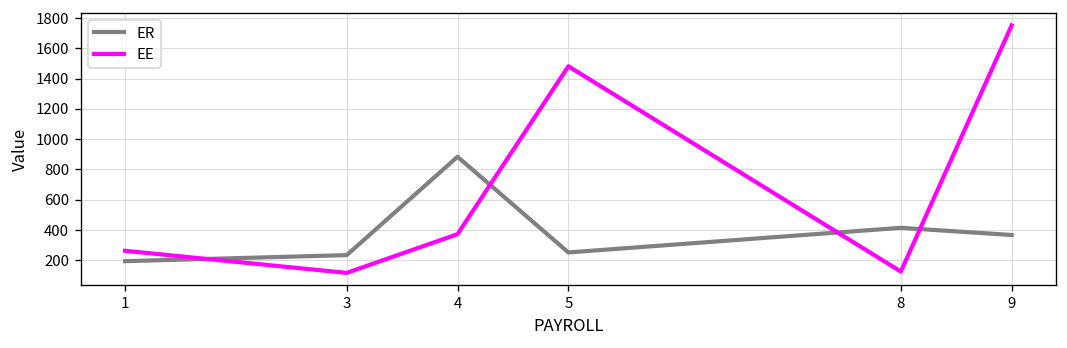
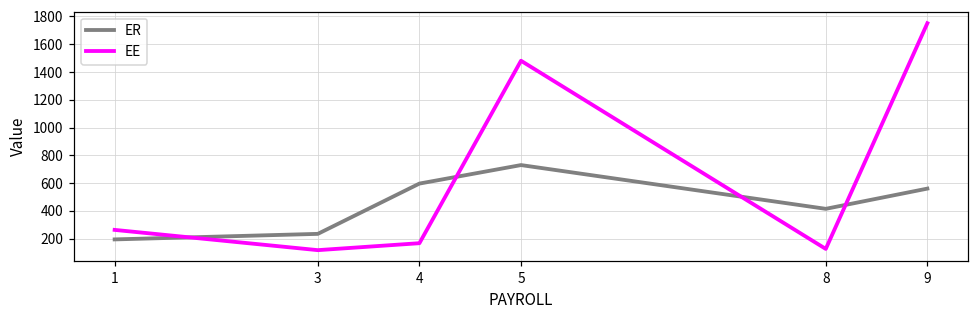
  {
    "ER": {
      "1": 190,
      "3": 230,
-     "4": 880,
-     "5": 250,
+     "4": 600,
+     "5": 730,
      "8": 410,
-     "9": 370
+     "9": 560
    },
    "EE": {
      "1": 260,
      "3": 120,
-     "4": 370,
+     "4": 170,
      "5": 1480,
      "8": 130,
      "9": 1750
    }
  }
